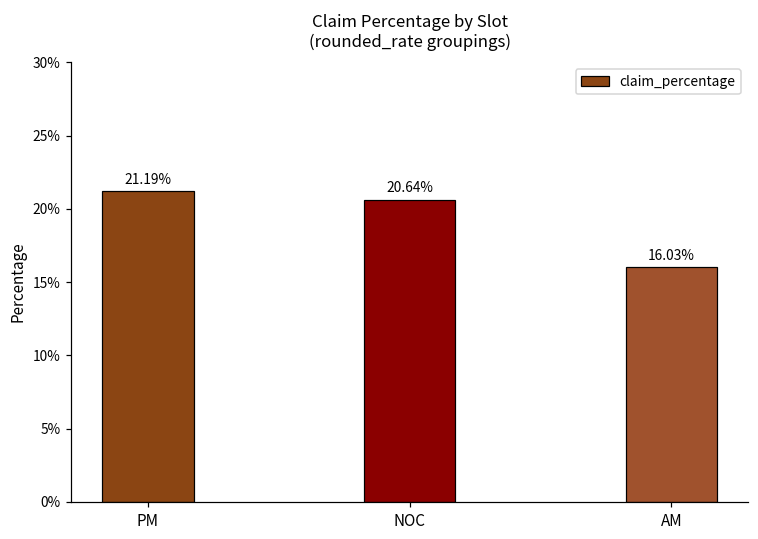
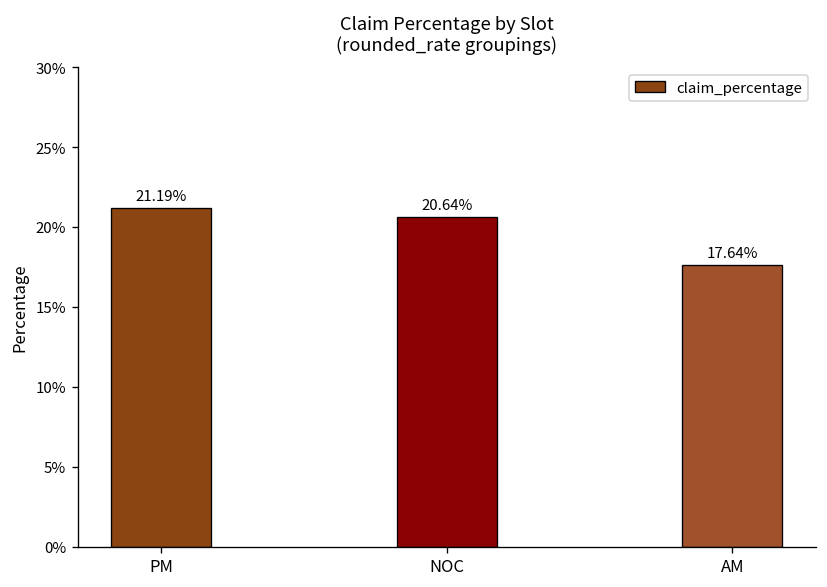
  {
    "PM": "21.19%",
    "NOC": "20.64%",
-   "AM": "16.03%"
+   "AM": "17.64%"
  }
